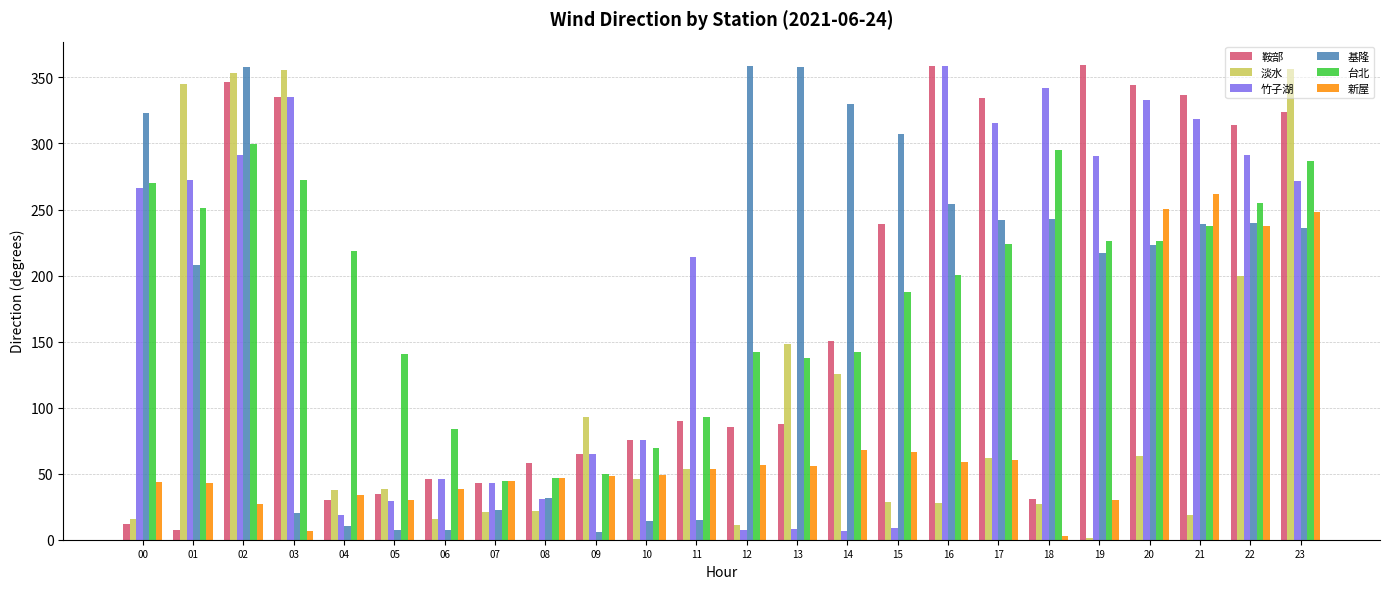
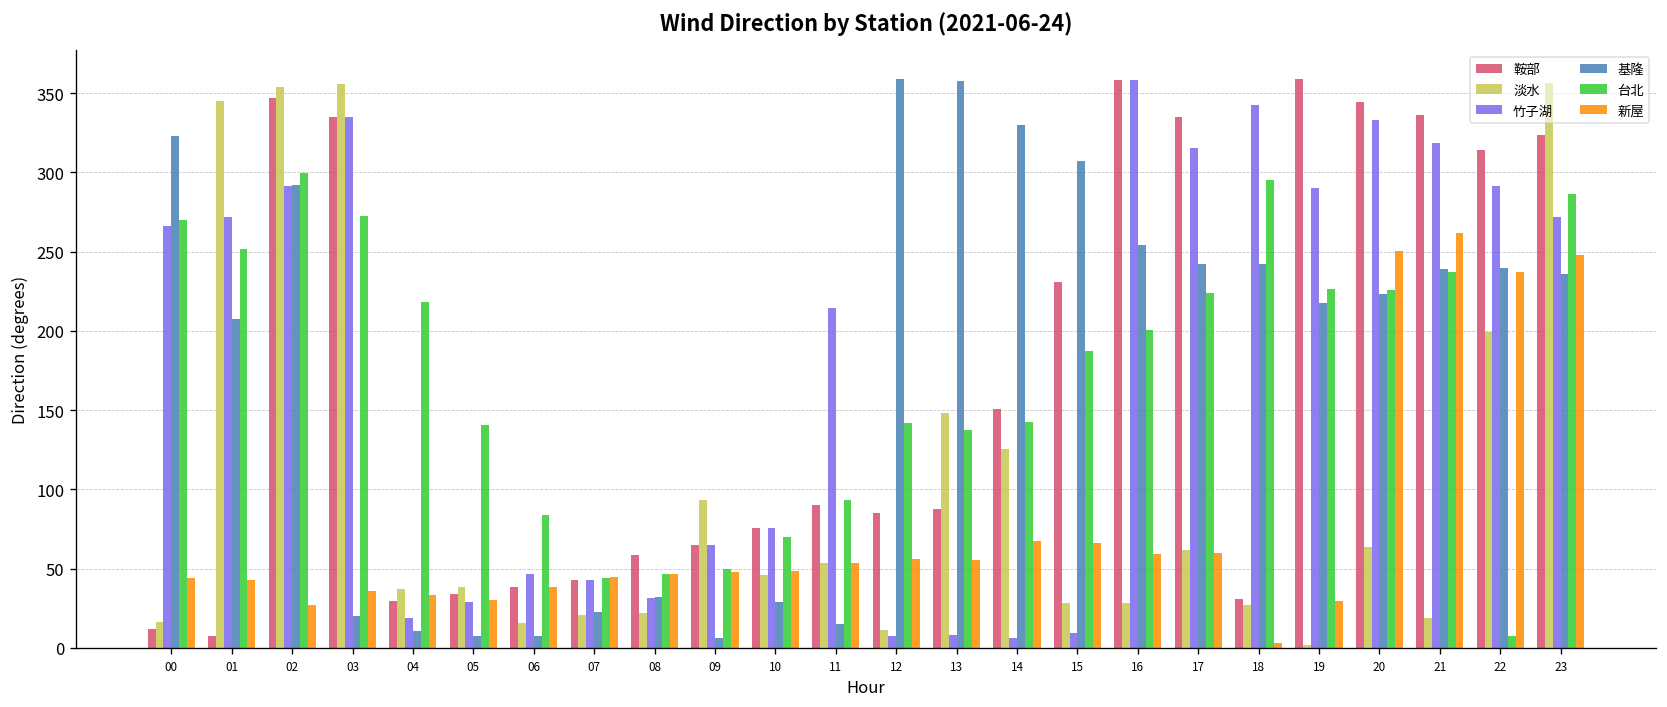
  {
    "鞍部": {
      "00": 12,
      "01": 7,
      "02": 347,
      "03": 335,
      "04": 30,
      "05": 34,
-     "06": 46,
+     "06": 38,
      "07": 43,
      "08": 58,
      "09": 65,
      "10": 76,
      "11": 90,
      "12": 85,
      "13": 87,
      "14": 151,
-     "15": 239,
+     "15": 231,
      "16": 359,
      "17": 335,
      "18": 31,
      "19": 359,
      "20": 345,
      "21": 336,
      "22": 314,
      "23": 324
    },
    "淡水": {
      "00": 16,
      "01": 345,
      "02": 354,
      "03": 356,
      "04": 37,
      "05": 38,
      "06": 16,
      "07": 21,
      "08": 22,
      "09": 93,
      "10": 46,
      "11": 53,
      "12": 11,
      "13": 148,
      "14": 126,
      "15": 28,
      "16": 28,
      "17": 62,
      "18": 27,
      "20": 63,
      "21": 19,
      "22": 200
    },
    "竹子湖": {
      "00": 266,
      "01": 272,
      "02": 291,
      "03": 335,
      "04": 19,
      "05": 29,
      "06": 46,
      "07": 43,
      "08": 31,
      "09": 65,
      "10": 76,
      "11": 214,
      "12": 7,
      "13": 8,
      "14": 6,
      "15": 9,
      "16": 359,
      "17": 315,
      "18": 342,
      "19": 290,
      "20": 333,
      "21": 319,
      "22": 291,
      "23": 272
    },
    "基隆": {
      "00": 323,
      "01": 208,
-     "02": 358,
+     "02": 292,
      "03": 20,
      "04": 11,
      "05": 7,
      "06": 7,
      "07": 22,
      "08": 32,
      "09": 6,
-     "10": 14,
+     "10": 29,
      "11": 15,
      "12": 359,
      "13": 358,
      "14": 330,
      "15": 307,
      "16": 254,
      "17": 242,
      "18": 242,
      "19": 217,
      "20": 223,
      "21": 239,
      "22": 240,
      "23": 236
    },
    "台北": {
      "00": 270,
      "01": 251,
      "02": 300,
      "03": 272,
      "04": 218,
      "05": 141,
      "06": 84,
      "07": 44,
      "08": 46,
      "09": 50,
      "10": 70,
      "11": 93,
      "12": 142,
      "13": 138,
      "14": 142,
      "15": 188,
      "16": 200,
      "17": 224,
      "18": 295,
      "19": 226,
      "20": 226,
      "21": 237,
-     "22": 255,
+     "22": 8,
      "23": 286
    },
    "新屋": {
      "00": 44,
      "01": 43,
      "02": 27,
-     "03": 7,
+     "03": 36,
      "04": 34,
      "05": 30,
      "06": 38,
      "07": 45,
      "08": 47,
      "09": 48,
      "10": 49,
      "11": 54,
      "12": 56,
      "13": 56,
      "14": 68,
      "15": 66,
      "16": 59,
      "17": 60,
      "18": 3,
      "19": 30,
      "20": 250,
      "21": 261,
      "22": 237,
      "23": 248
    }
  }
